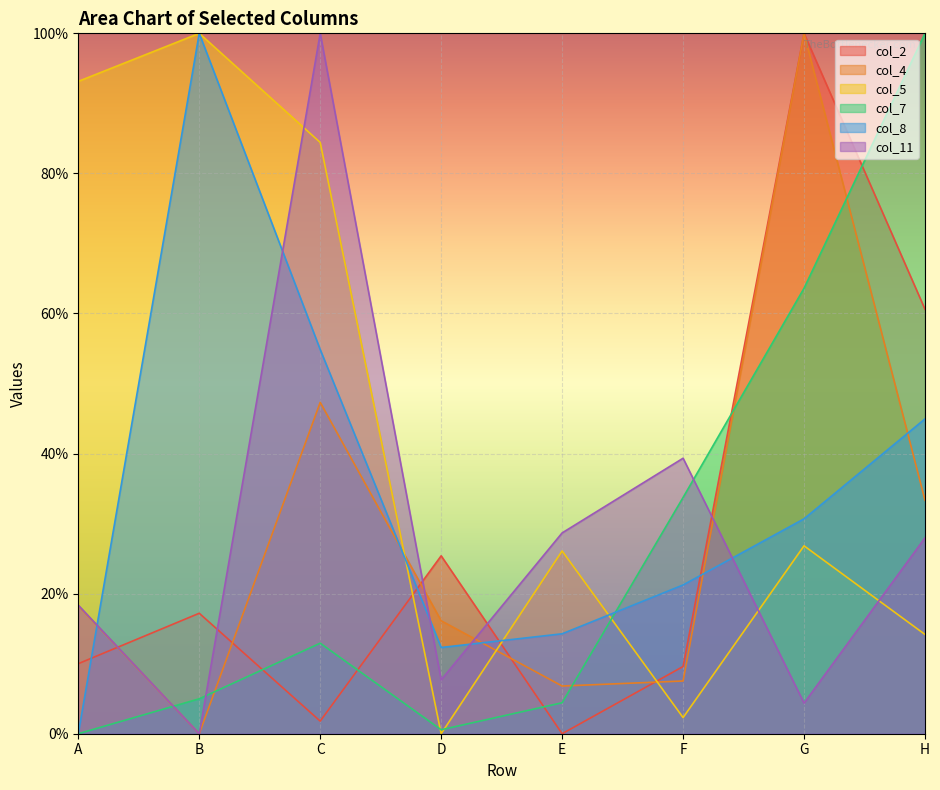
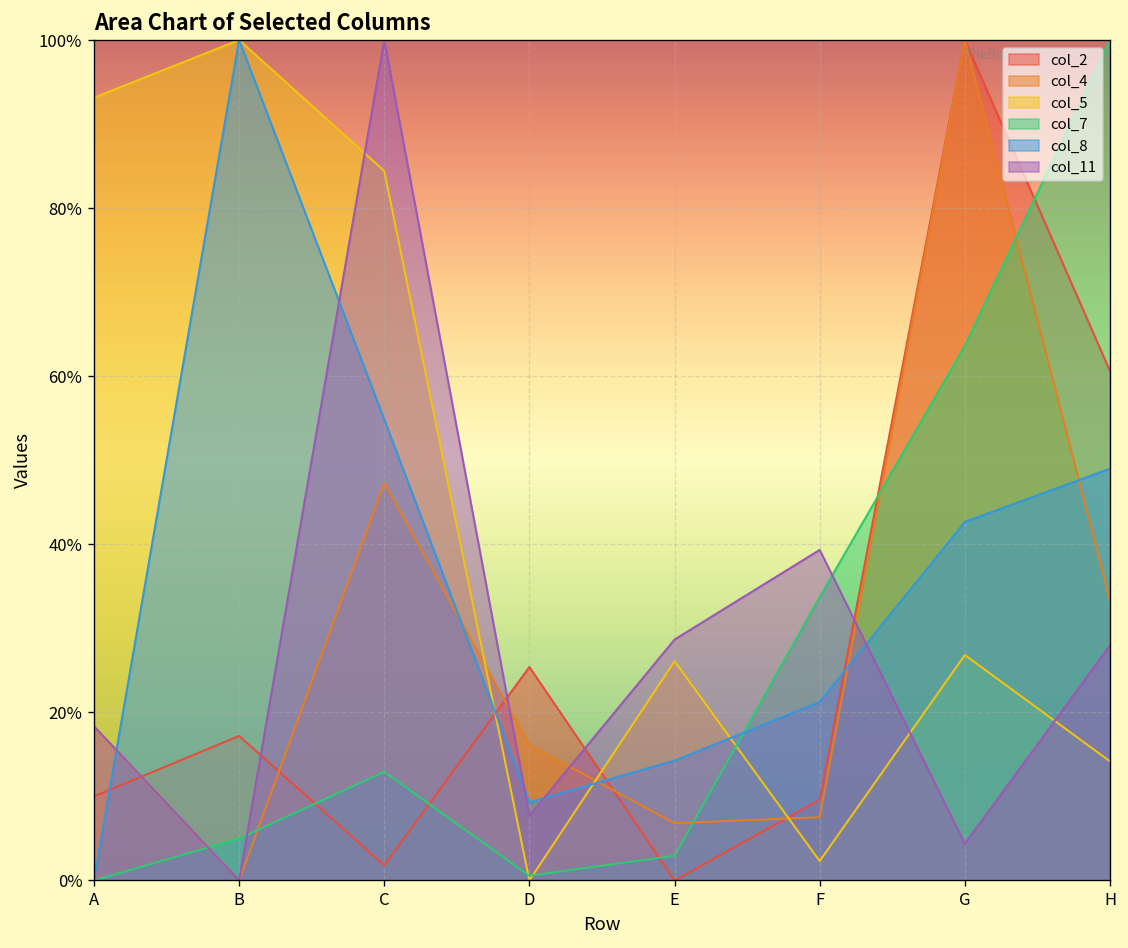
  {
    "col_7": {
      "B": "5%",
      "C": "13%",
      "D": "1%",
-     "E": "4%",
+     "E": "3%",
      "F": "34%",
      "G": "64%",
      "H": "100%"
    },
    "col_8": {
      "C": "55%",
-     "D": "12%",
+     "D": "9%",
      "E": "14%",
      "F": "21%",
-     "G": "31%",
-     "H": "45%"
+     "G": "43%",
+     "H": "49%"
    },
    "col_11": {
      "C": "100%",
      "D": "8%",
      "E": "29%",
      "F": "39%",
      "G": "4%",
      "H": "28%"
    }
  }
